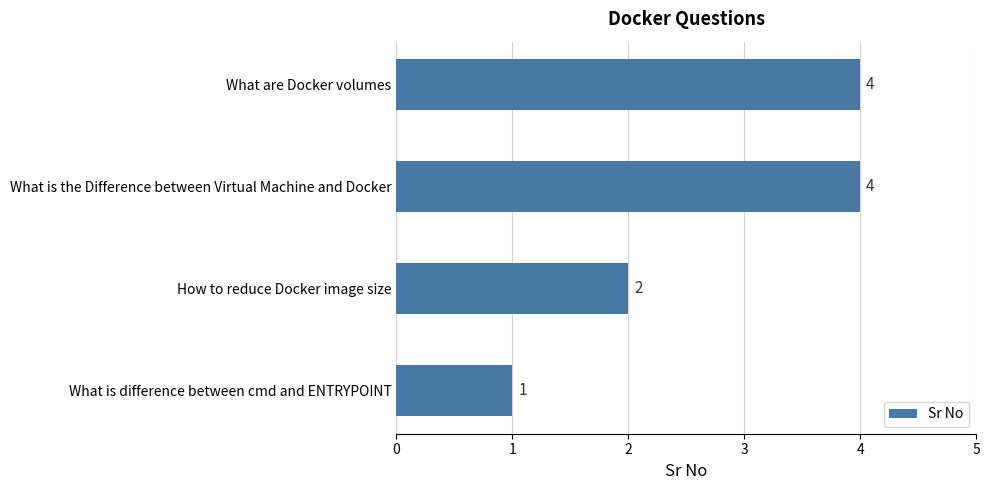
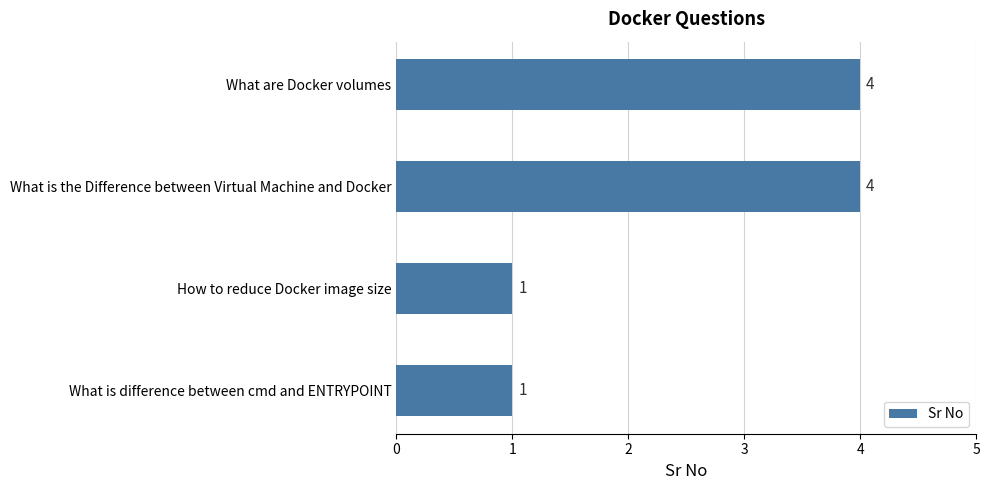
  {
    "What are Docker volumes": 4,
    "What is the Difference between Virtual Machine and Docker": 4,
-   "How to reduce Docker image size": 2,
+   "How to reduce Docker image size": 1,
    "What is difference between cmd and ENTRYPOINT": 1
  }
